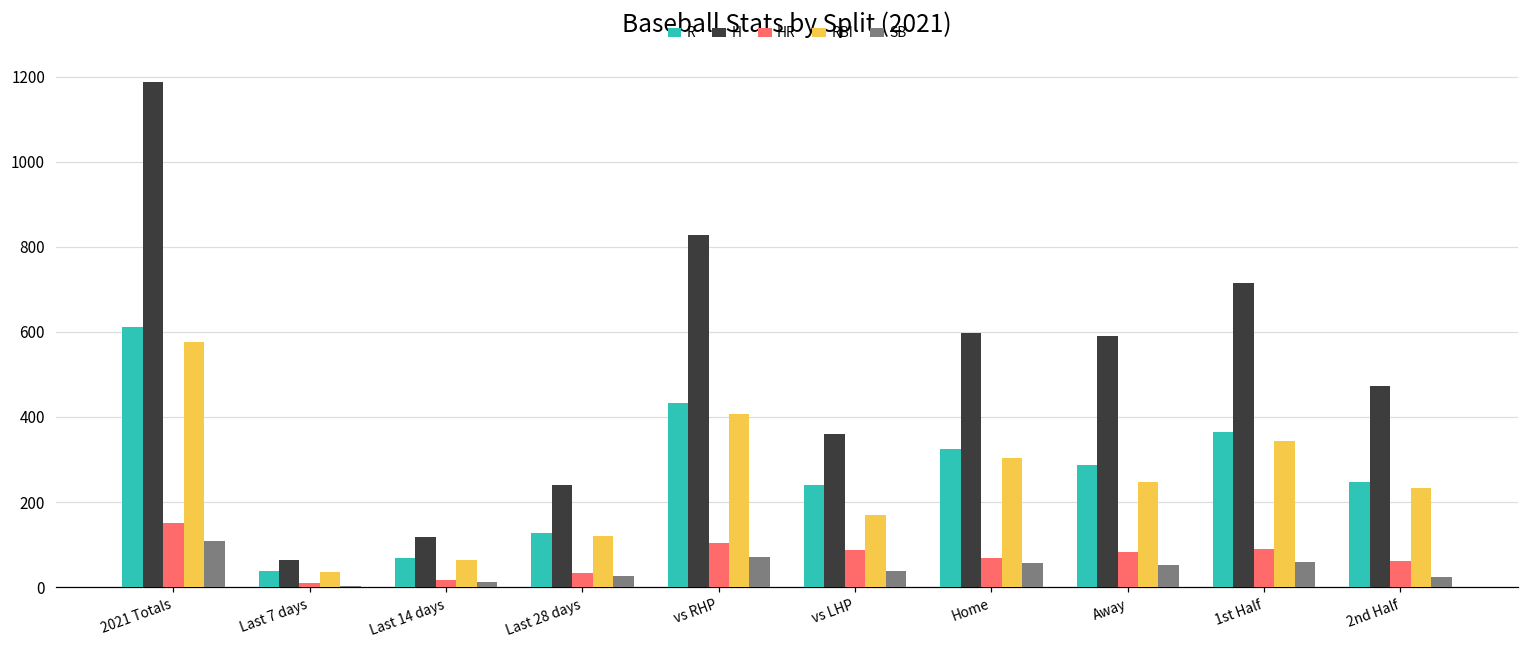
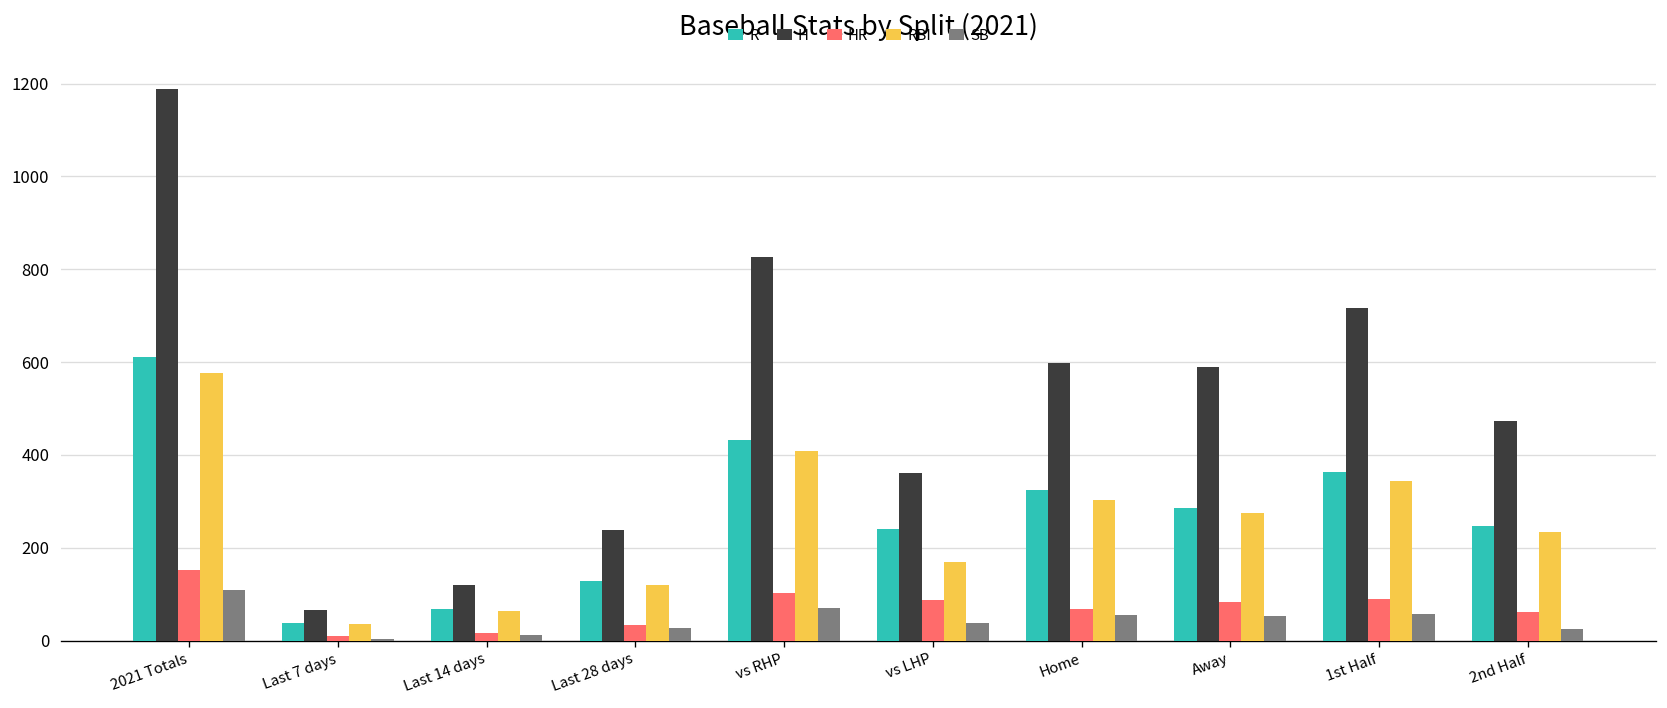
  {
    "R": {
      "2021 Totals": 610,
      "Last 7 days": 40,
      "Last 14 days": 70,
      "Last 28 days": 130,
      "vs RHP": 430,
      "vs LHP": 240,
      "Home": 330,
      "Away": 290,
      "1st Half": 360,
      "2nd Half": 250
    },
    "H": {
      "2021 Totals": 1190,
      "Last 7 days": 70,
      "Last 14 days": 120,
      "Last 28 days": 240,
      "vs RHP": 830,
      "vs LHP": 360,
      "Home": 600,
      "Away": 590,
      "1st Half": 720,
      "2nd Half": 470
    },
    "HR": {
      "2021 Totals": 150,
      "Last 7 days": 10,
      "Last 14 days": 20,
      "Last 28 days": 30,
      "vs RHP": 100,
      "vs LHP": 90,
      "Home": 70,
      "Away": 80,
      "1st Half": 90,
      "2nd Half": 60
    },
    "RBI": {
      "2021 Totals": 580,
      "Last 7 days": 40,
      "Last 14 days": 60,
      "Last 28 days": 120,
      "vs RHP": 410,
      "vs LHP": 170,
      "Home": 300,
-     "Away": 250,
+     "Away": 270,
      "1st Half": 340,
      "2nd Half": 230
    },
    "SB": {
      "2021 Totals": 110,
      "Last 14 days": 10,
      "Last 28 days": 30,
      "vs RHP": 70,
      "vs LHP": 40,
      "Home": 60,
      "Away": 50,
      "1st Half": 60,
      "2nd Half": 20
    }
  }
